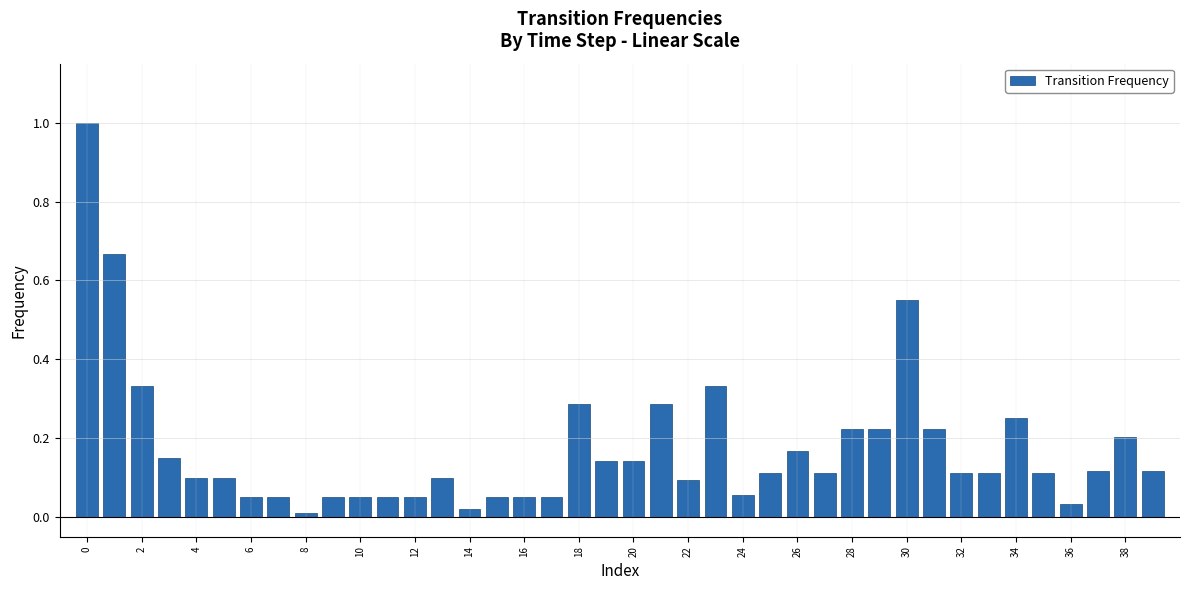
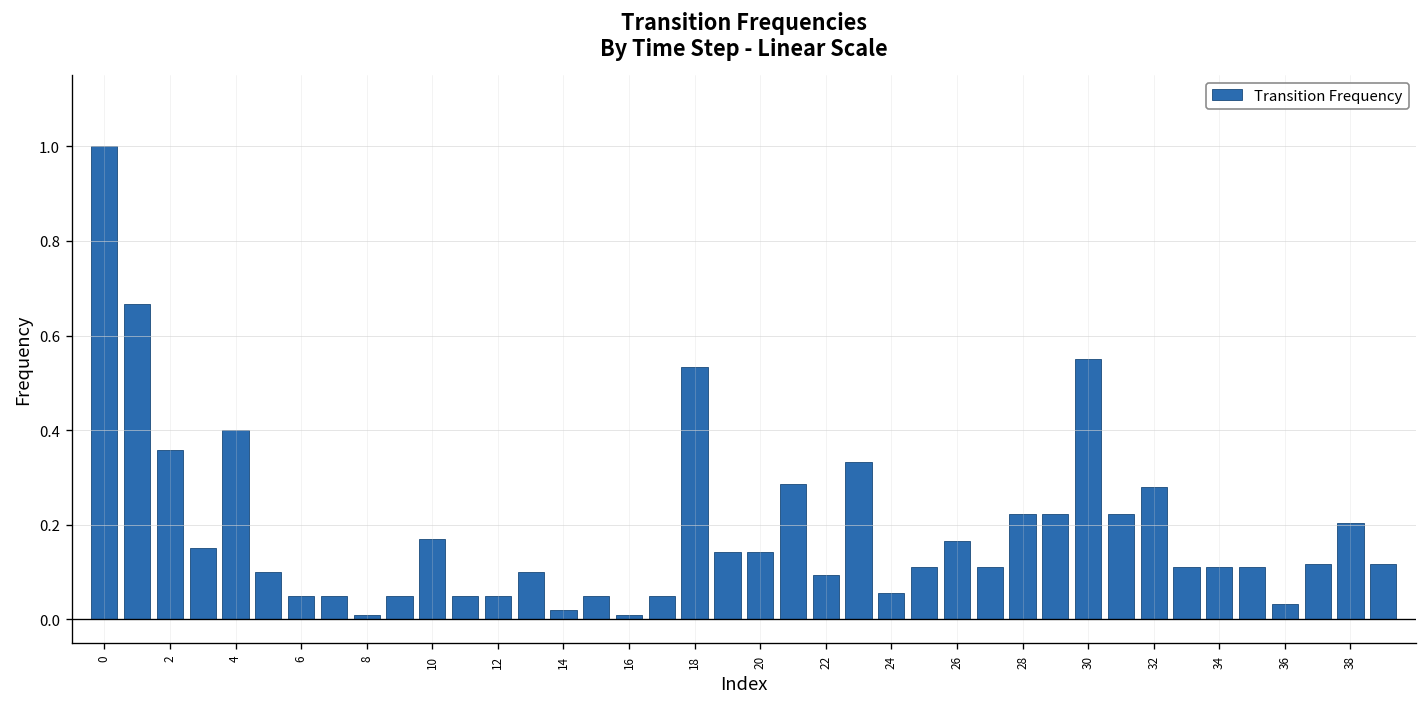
  {
    "0": 1.00,
-   "2": 0.33,
-   "4": 0.1,
+   "2": 0.36,
+   "4": 0.4,
    "6": 0.05,
    "8": 0.01,
-   "10": 0.05,
+   "10": 0.17,
    "12": 0.05,
    "14": 0.02,
-   "16": 0.05,
-   "18": 0.29,
+   "16": 0.01,
+   "18": 0.53,
    "20": 0.14,
    "22": 0.09,
    "24": 0.06,
    "26": 0.17,
    "28": 0.22,
    "30": 0.55,
-   "32": 0.11,
-   "34": 0.25,
+   "32": 0.28,
+   "34": 0.11,
    "36": 0.03,
    "38": 0.20
  }
